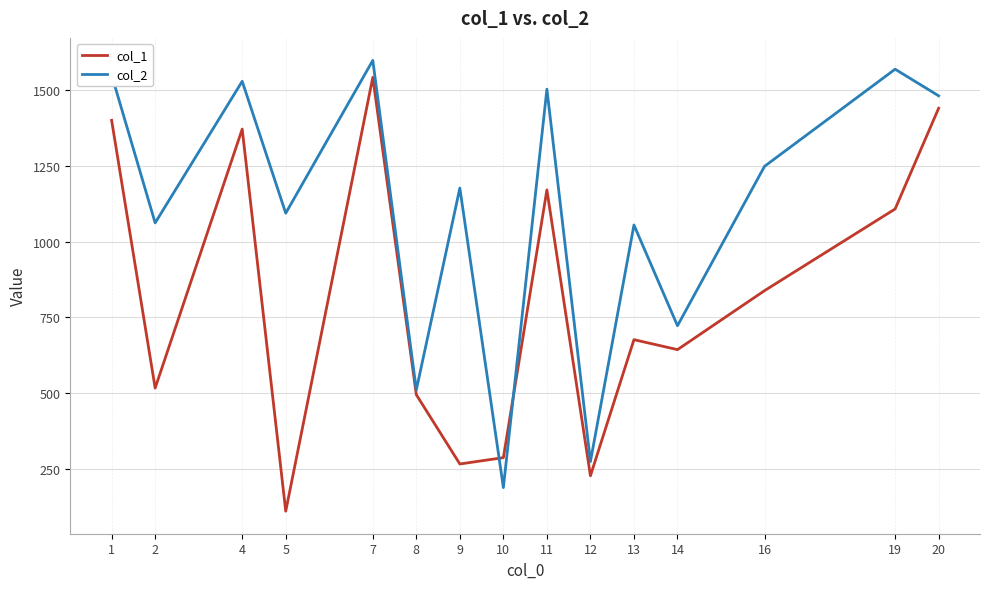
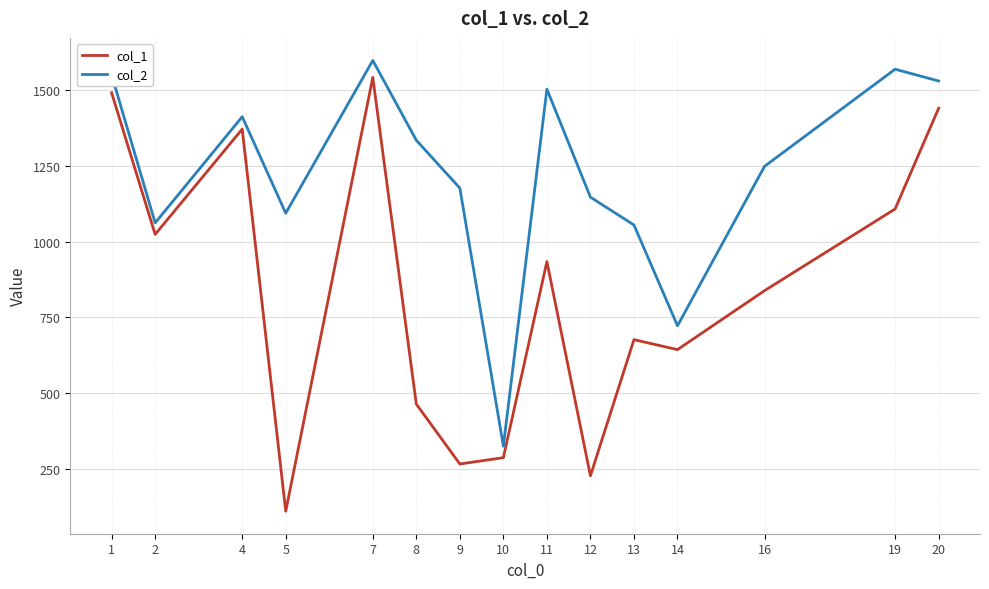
  {
    "col_1": {
-     "1": 1400,
-     "2": 520,
+     "1": 1490,
+     "2": 1020,
      "4": 1370,
      "5": 110,
      "7": 1540,
-     "8": 490,
+     "8": 460,
      "9": 270,
      "10": 290,
-     "11": 1170,
+     "11": 930,
      "12": 230,
      "13": 680,
      "14": 640,
      "16": 840,
      "19": 1110,
      "20": 1440
    },
    "col_2": {
      "2": 1060,
-     "4": 1530,
+     "4": 1410,
      "5": 1090,
      "7": 1600,
-     "8": 510,
+     "8": 1340,
      "9": 1180,
-     "10": 190,
+     "10": 320,
      "11": 1500,
-     "12": 270,
+     "12": 1150,
      "13": 1060,
      "14": 720,
      "16": 1250,
      "19": 1570,
-     "20": 1480
+     "20": 1530
    }
  }
